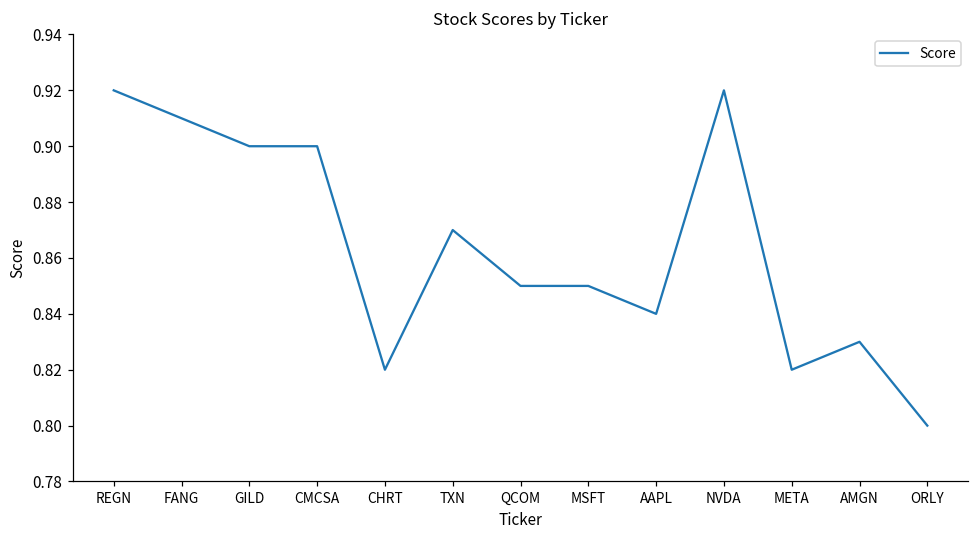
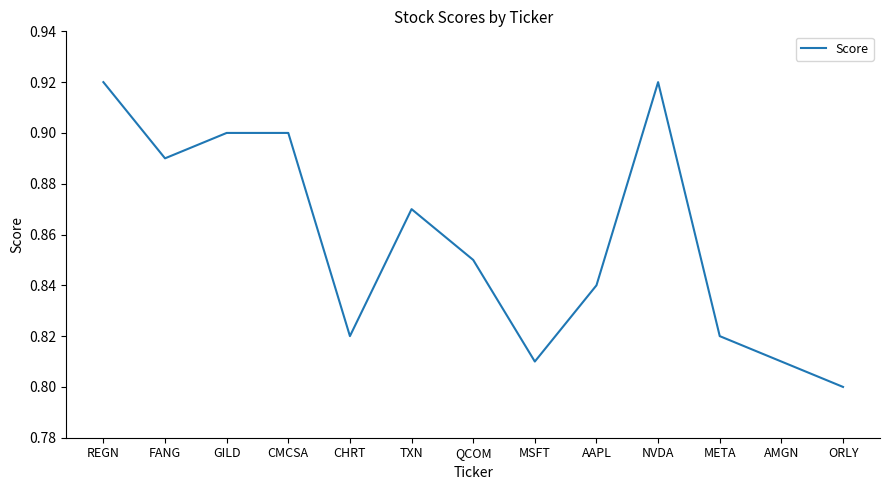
  {
    "REGN": 0.92,
-   "FANG": 0.91,
+   "FANG": 0.89,
    "GILD": 0.90,
    "CMCSA": 0.90,
    "CHRT": 0.82,
    "TXN": 0.87,
    "QCOM": 0.85,
-   "MSFT": 0.85,
+   "MSFT": 0.81,
    "AAPL": 0.84,
    "NVDA": 0.92,
    "META": 0.82,
-   "AMGN": 0.83,
+   "AMGN": 0.81,
    "ORLY": 0.80
  }
